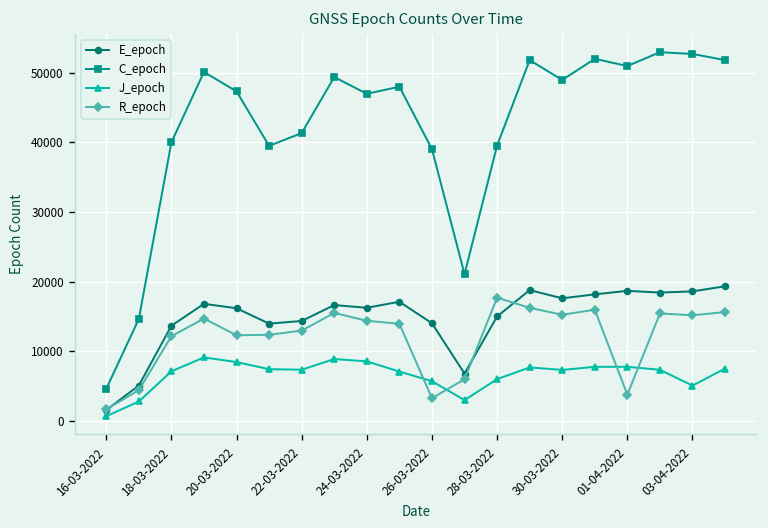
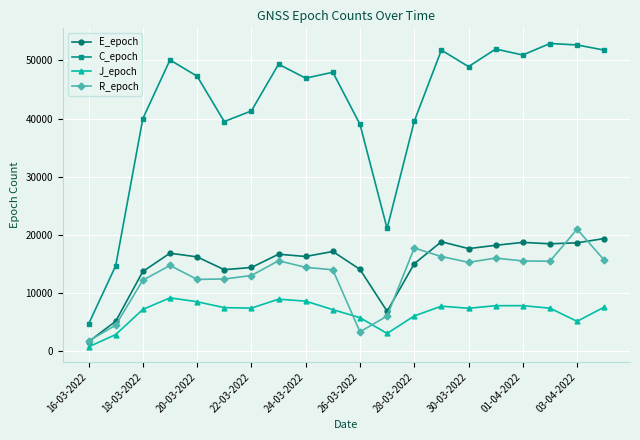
  {
    "R_epoch": {
      "18-03-2022": 12000,
      "20-03-2022": 12000,
      "22-03-2022": 13000,
      "24-03-2022": 14000,
      "26-03-2022": 3000,
      "28-03-2022": 18000,
      "30-03-2022": 15000,
-     "01-04-2022": 4000,
-     "03-04-2022": 15000
+     "01-04-2022": 15000,
+     "03-04-2022": 21000
    }
  }
